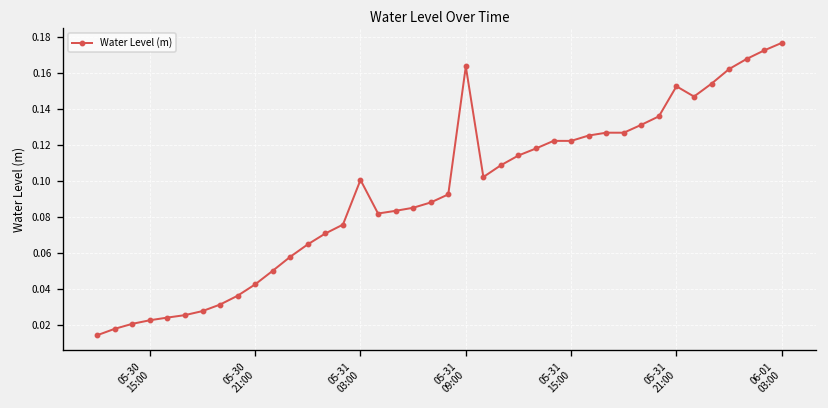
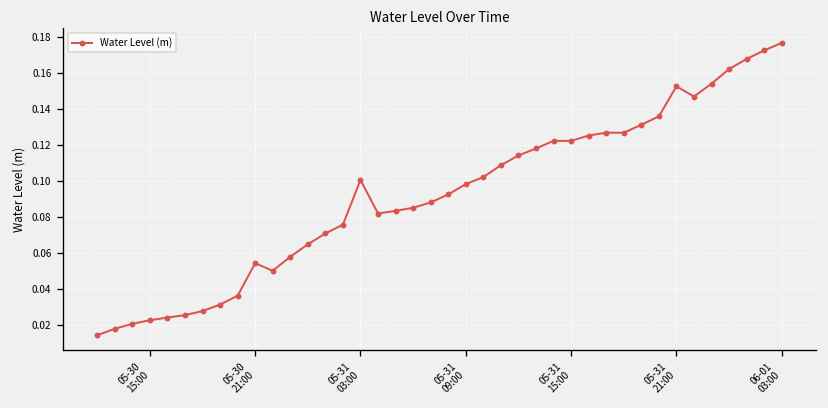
  {
    "05-30 15:00": 0.022,
-   "05-30 21:00": 0.042,
+   "05-30 21:00": 0.054,
    "05-31 03:00": 0.100,
-   "05-31 09:00": 0.163,
+   "05-31 09:00": 0.098,
    "05-31 15:00": 0.122,
    "05-31 21:00": 0.152,
    "06-01 03:00": 0.176
  }
